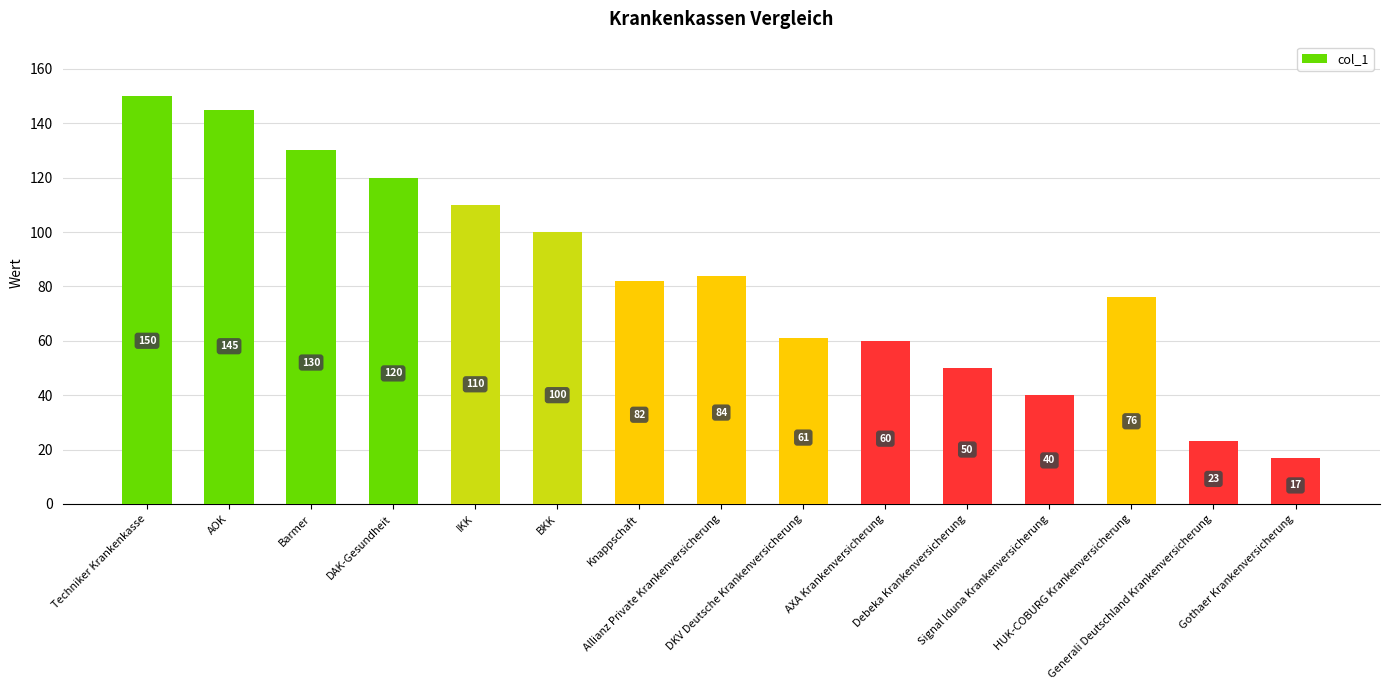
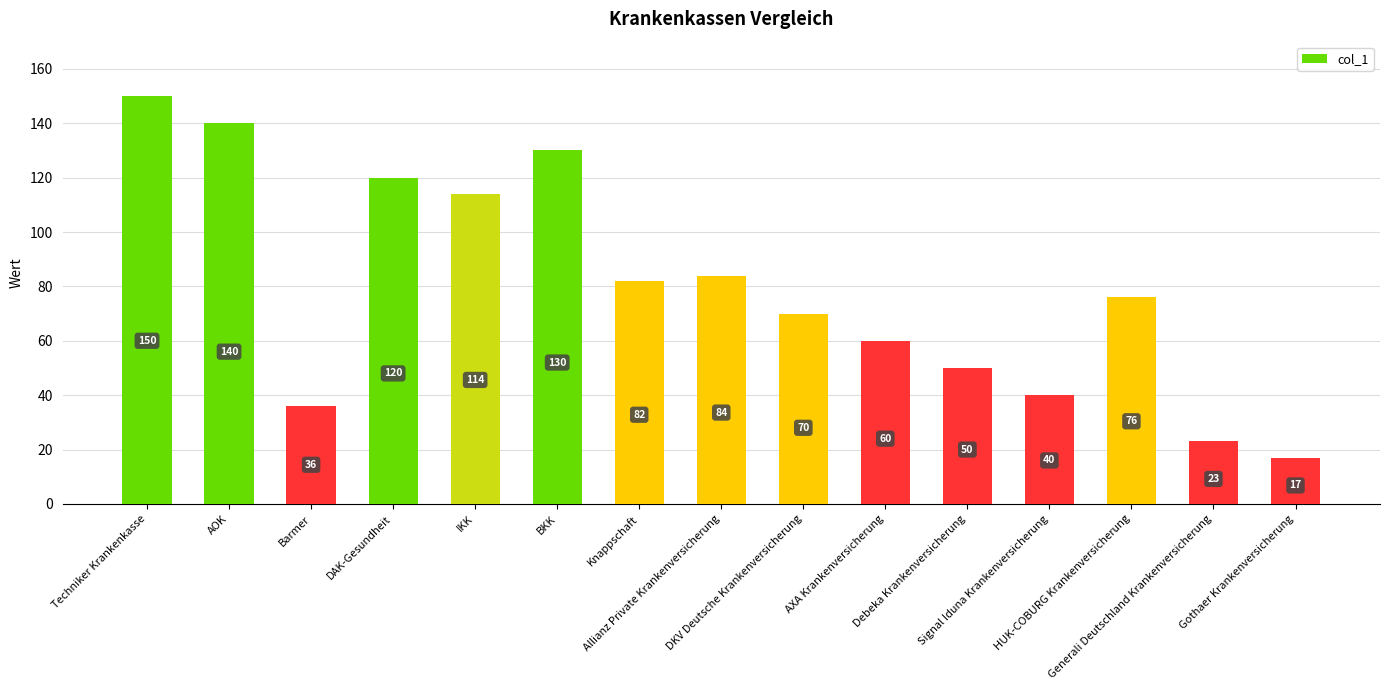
  {
-   "AOK": 145,
-   "Barmer": 130,
-   "IKK": 110,
-   "BKK": 100,
-   "DKV Deutsche Krankenversicherung": 61
+   "AOK": 140,
+   "Barmer": 36,
+   "IKK": 114,
+   "BKK": 130,
+   "DKV Deutsche Krankenversicherung": 70
  }
